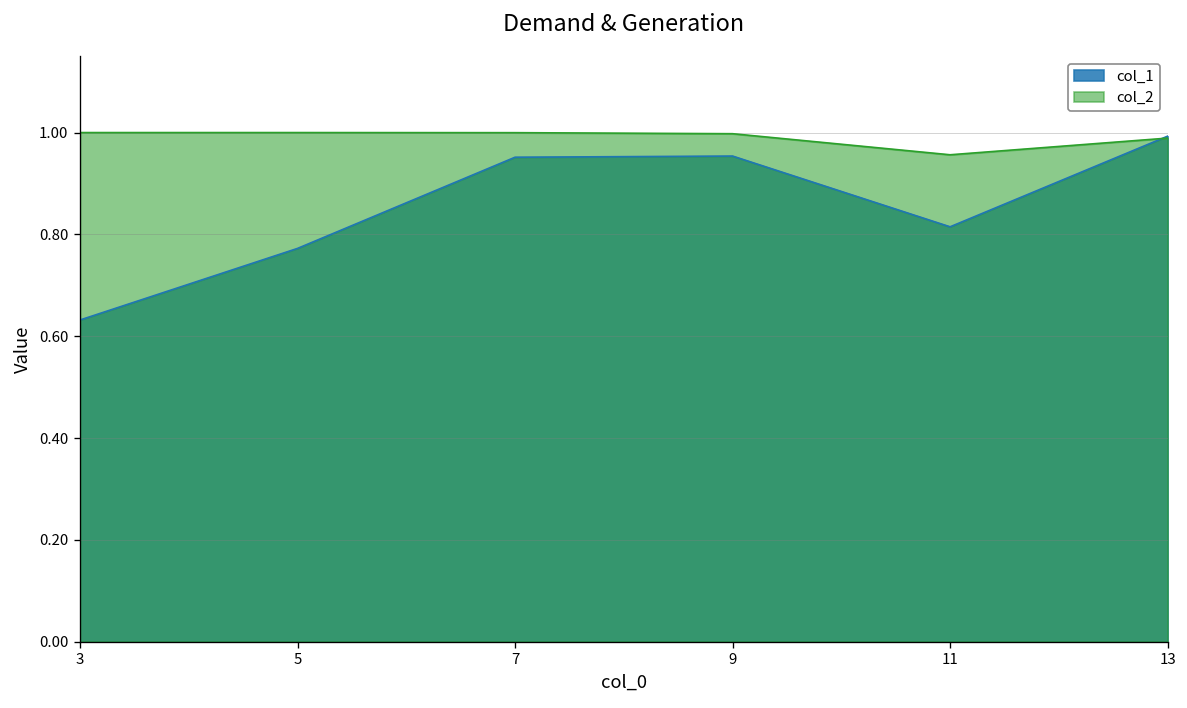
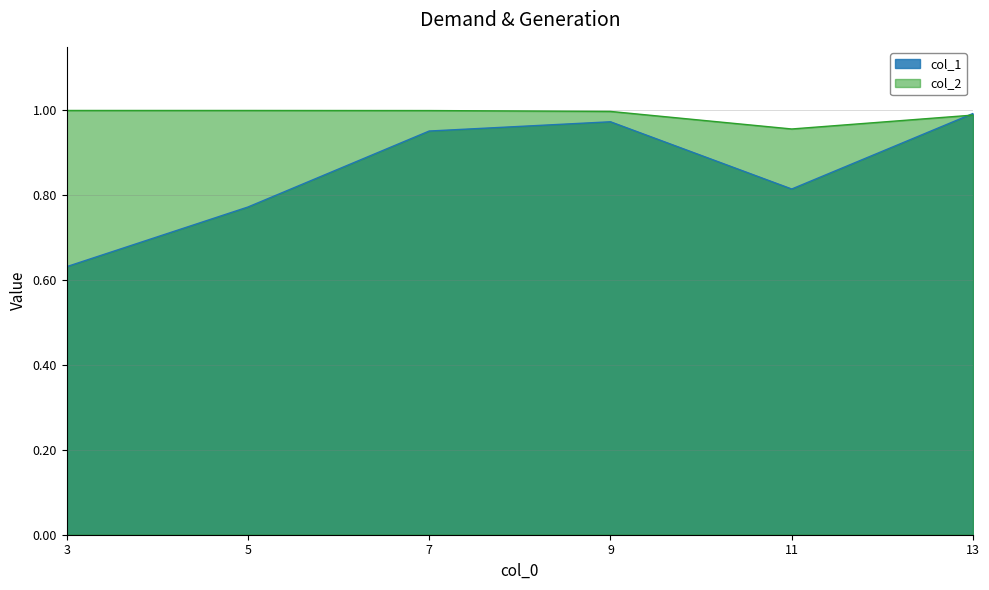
  {
    "col_1": {
      "3": 0.63,
      "5": 0.77,
      "7": 0.95,
-     "9": 0.95,
+     "9": 0.97,
      "11": 0.81
    },
    "col_2": {
      "3": 1.00,
      "5": 1.00,
      "7": 1.00,
      "9": 1.00,
      "11": 0.96
    }
  }
